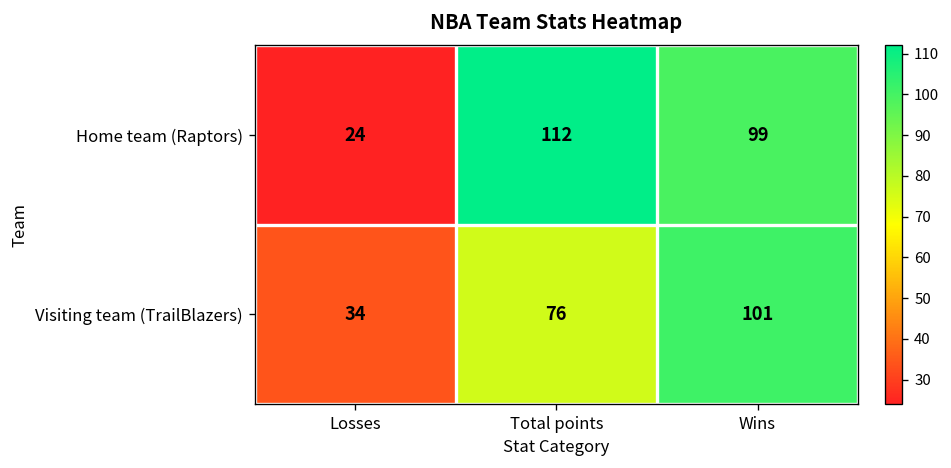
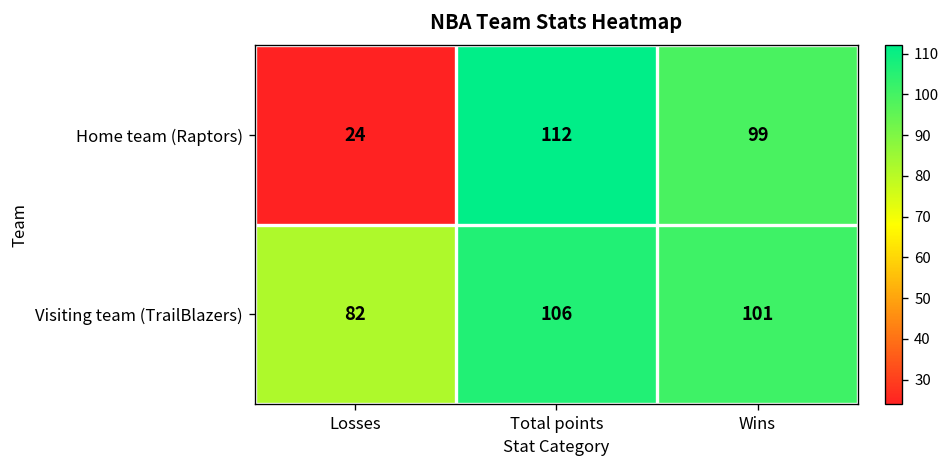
  {
    "Home team (Raptors)": {
      "Losses": 24,
      "Total points": 112,
      "Wins": 99
    },
    "Visiting team (TrailBlazers)": {
-     "Losses": 34,
-     "Total points": 76,
+     "Losses": 82,
+     "Total points": 106,
      "Wins": 101
    }
  }
